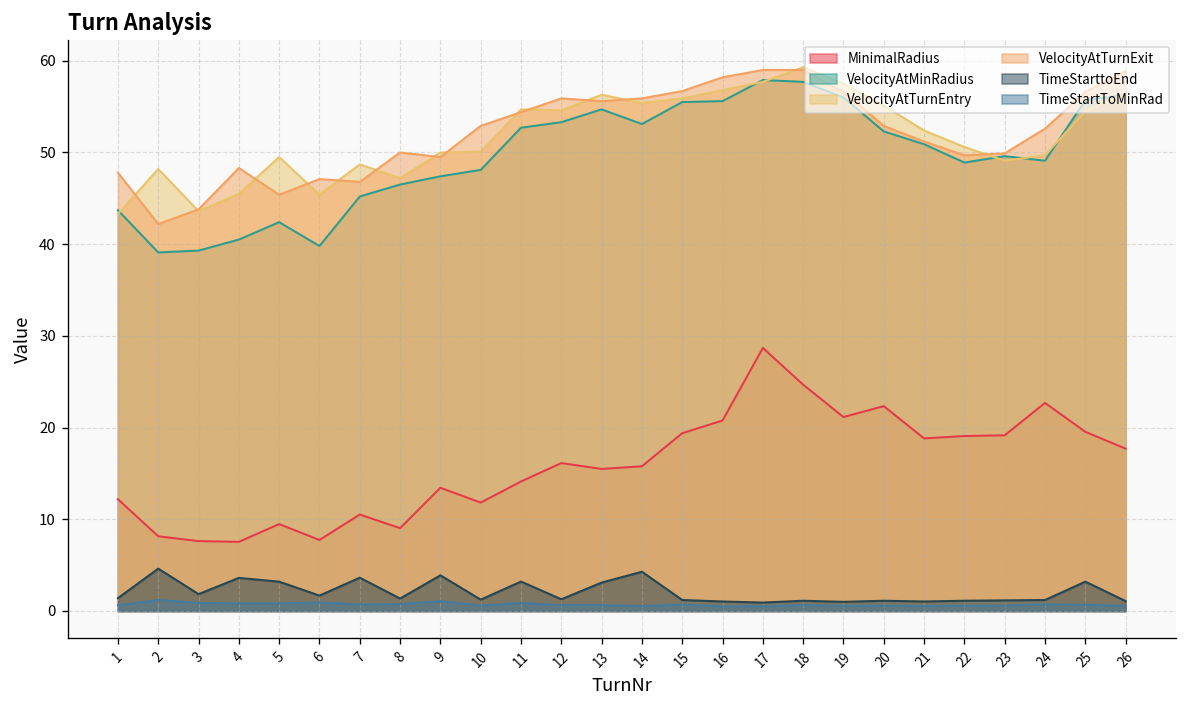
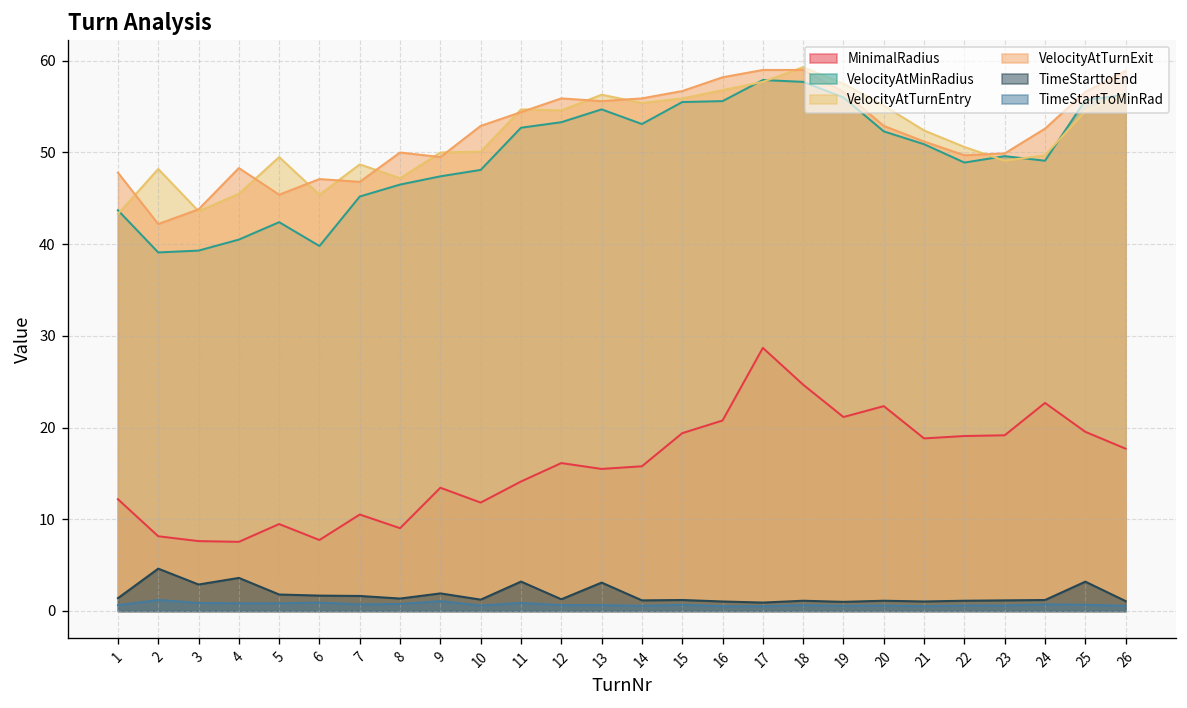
  {
    "MinimalRadius": {
      "1": 12,
      "2": 8,
      "3": 8,
      "4": 8,
      "5": 9,
      "6": 8,
      "7": 11,
      "8": 9,
      "9": 13,
      "10": 12,
      "11": 14,
      "12": 16,
      "13": 15,
      "14": 16,
      "15": 19,
      "16": 21,
      "17": 29,
      "18": 25,
      "19": 21,
      "20": 22,
      "21": 19,
      "22": 19,
      "23": 19,
      "24": 23,
      "25": 20,
      "26": 18
    },
    "TimeStarttoEnd": {
      "1": 1,
      "2": 5,
-     "3": 2,
+     "3": 3,
      "4": 4,
-     "5": 3,
+     "5": 2,
      "6": 2,
-     "7": 4,
+     "7": 2,
      "8": 1,
-     "9": 4,
+     "9": 2,
      "10": 1,
      "11": 3,
      "12": 1,
      "13": 3,
-     "14": 4,
+     "14": 1,
      "15": 1,
      "16": 1,
      "17": 1,
      "18": 1,
      "19": 1,
      "20": 1,
      "21": 1,
      "22": 1,
      "23": 1,
      "24": 1,
      "25": 3,
      "26": 1
    }
  }
